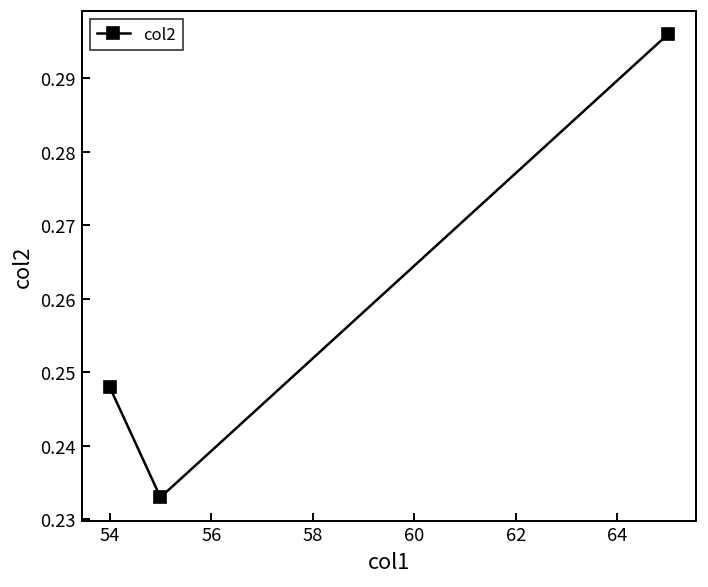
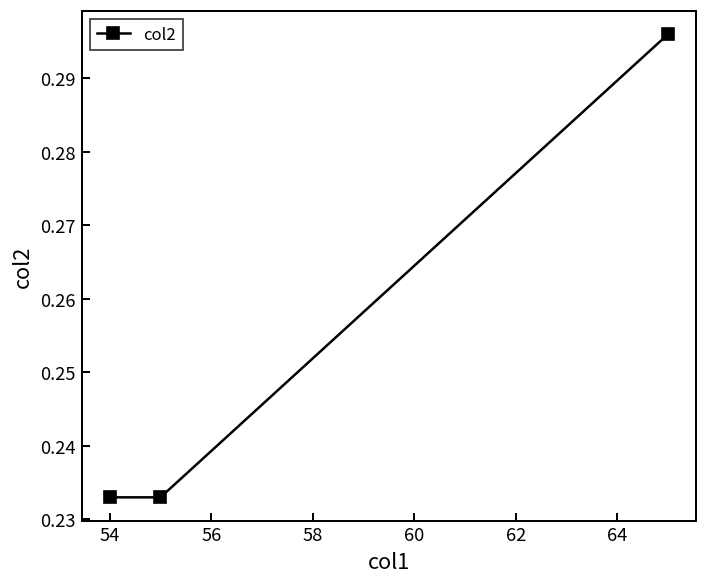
  {
-   "54": 0.248
+   "54": 0.233
  }
